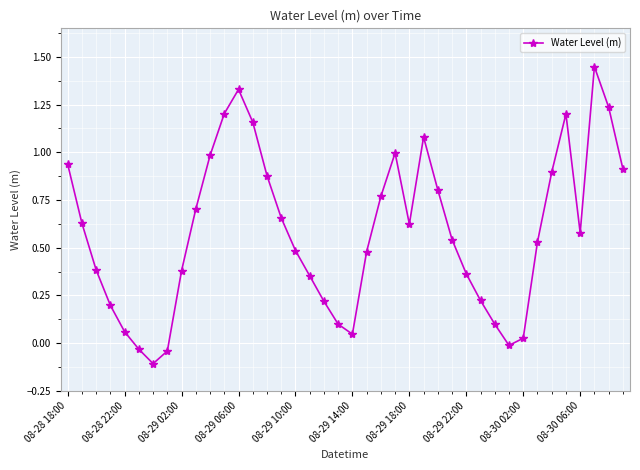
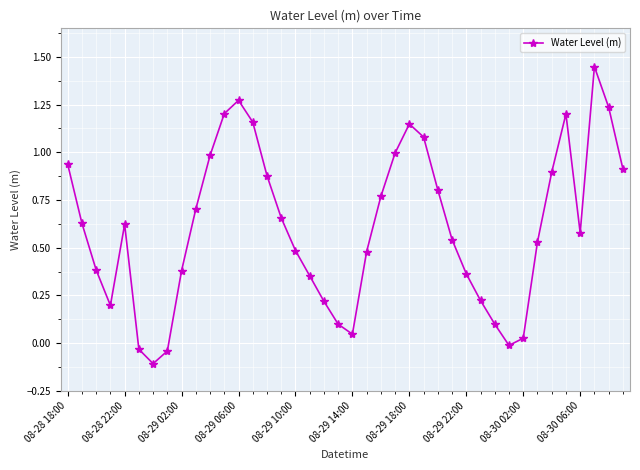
  {
    "08-28 18:00": 0.94,
-   "08-28 22:00": 0.06,
+   "08-28 22:00": 0.62,
    "08-29 02:00": 0.38,
-   "08-29 06:00": 1.33,
+   "08-29 06:00": 1.27,
    "08-29 10:00": 0.48,
    "08-29 14:00": 0.05,
-   "08-29 18:00": 0.62,
+   "08-29 18:00": 1.15,
    "08-29 22:00": 0.36,
    "08-30 02:00": 0.03,
    "08-30 06:00": 0.58
  }
